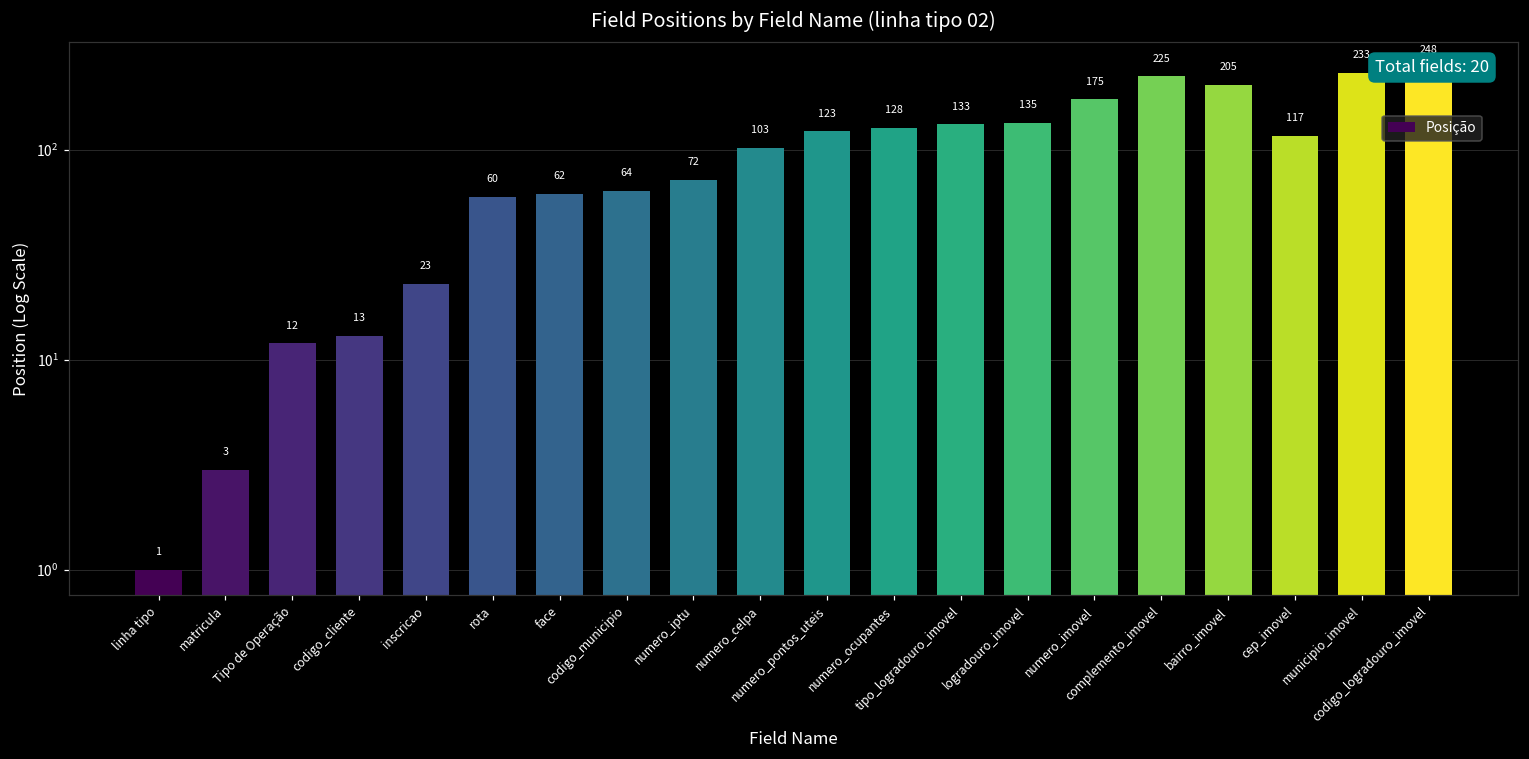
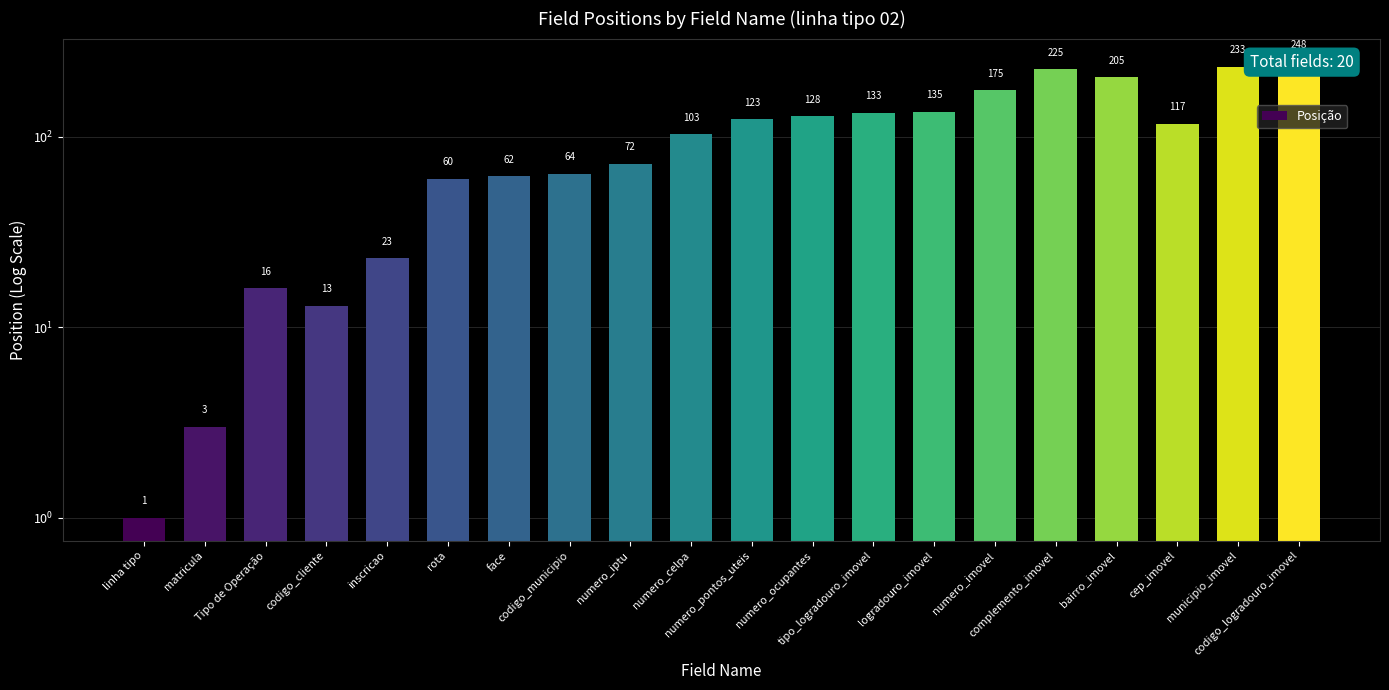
  {
    "linha tipo": 1,
    "matricula": 3,
-   "Tipo de Operação": 12,
+   "Tipo de Operação": 16,
    "codigo_cliente": 13,
    "inscricao": 23,
    "rota": 60,
    "face": 62,
    "codigo_municipio": 64,
    "numero_iptu": 72,
    "numero_celpa": 103,
    "numero_pontos_uteis": 123,
    "numero_ocupantes": 128,
    "tipo_logradouro_imovel": 133,
    "logradouro_imovel": 135,
    "numero_imovel": 175,
    "complemento_imovel": 225,
    "bairro_imovel": 205,
    "cep_imovel": 117
  }
